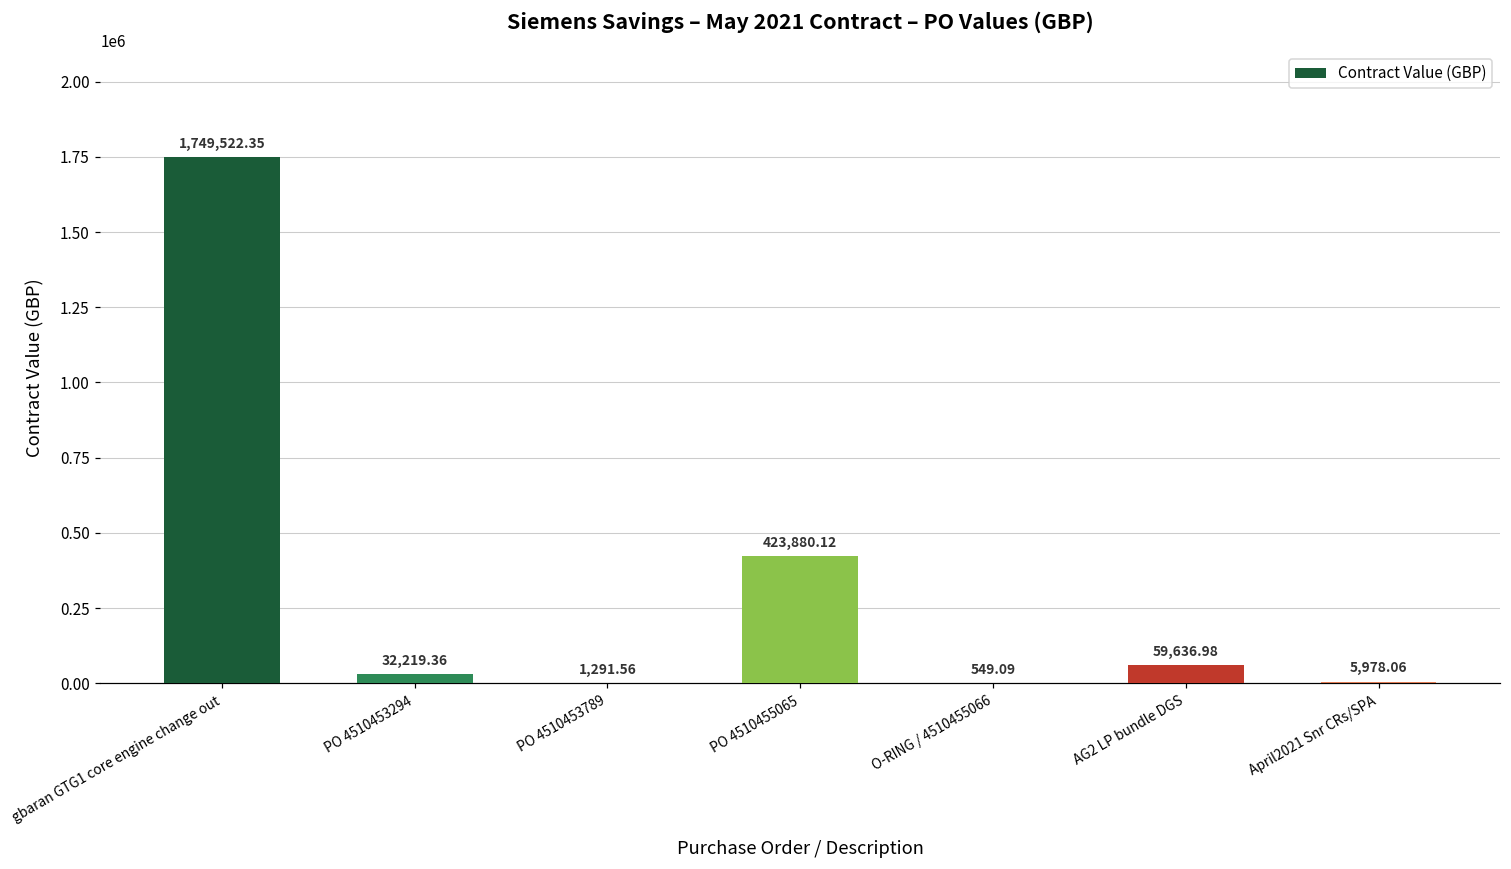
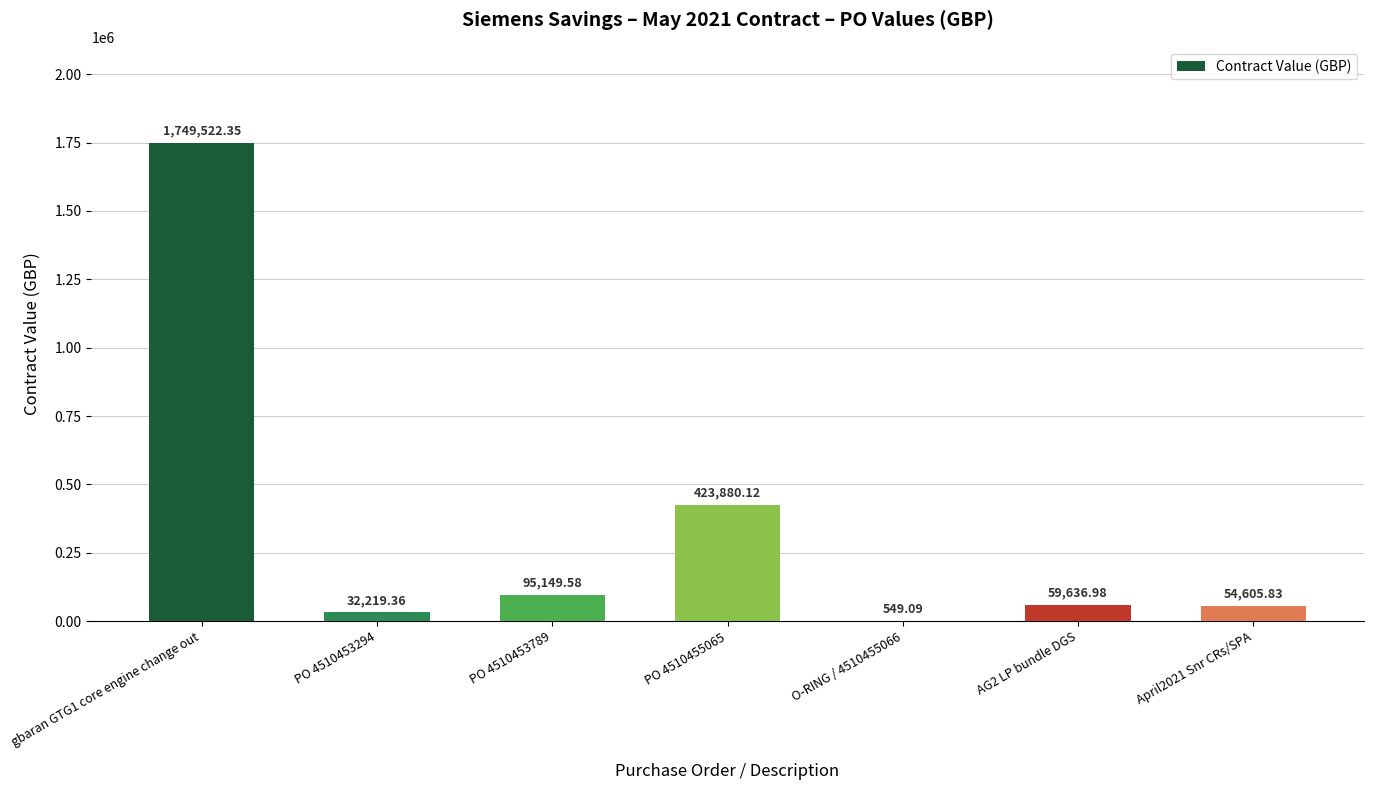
  {
    "gbaran GTG1 core engine change out": "1,749,522.35",
    "PO 4510453294": "32,219.36",
-   "PO 4510453789": "1,291.56",
+   "PO 4510453789": "95,149.58",
    "PO 4510455065": "423,880.12",
    "O-RING / 4510455066": "549.09",
    "AG2 LP bundle DGS": "59,636.98",
-   "April2021 Snr CRs/SPA": "5,978.06"
+   "April2021 Snr CRs/SPA": "54,605.83"
  }
